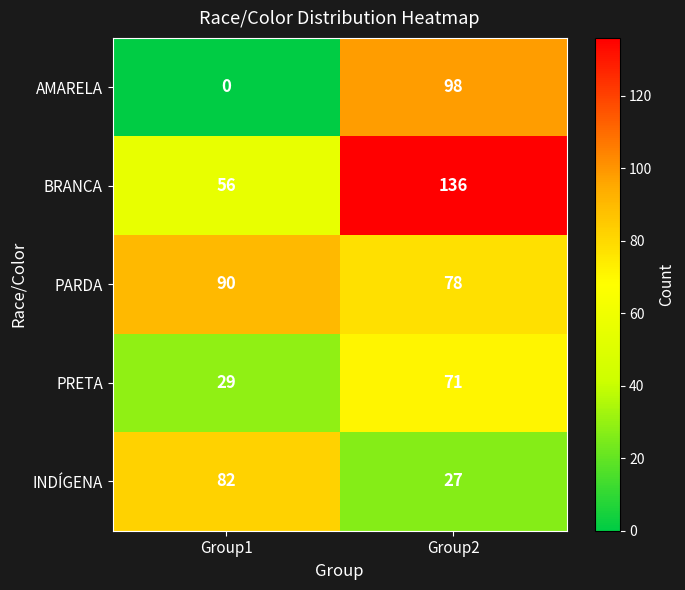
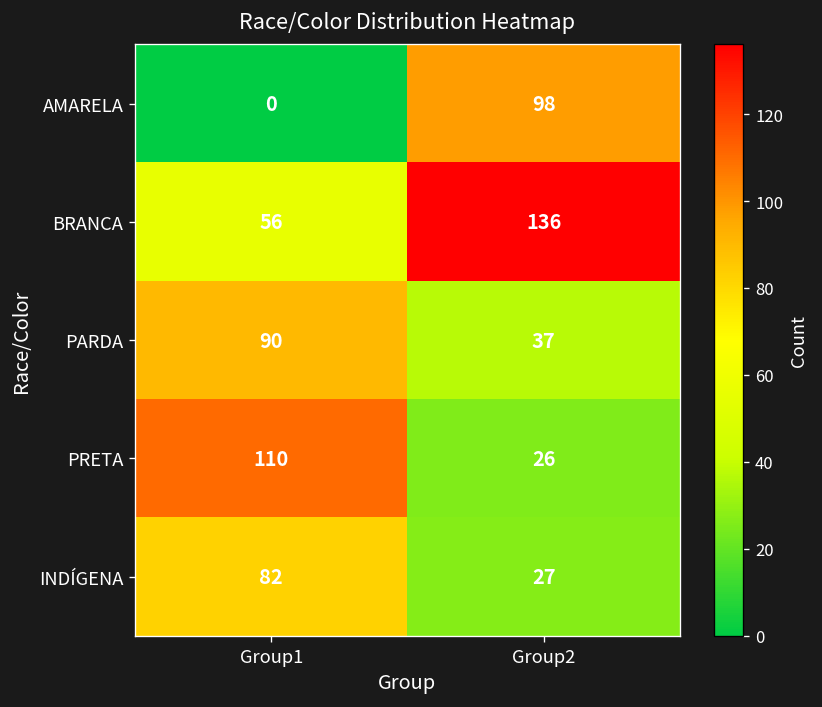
  {
    "AMARELA": {
      "Group1": 0,
      "Group2": 98
    },
    "BRANCA": {
      "Group1": 56,
      "Group2": 136
    },
    "PARDA": {
      "Group1": 90,
-     "Group2": 78
+     "Group2": 37
    },
    "PRETA": {
-     "Group1": 29,
-     "Group2": 71
+     "Group1": 110,
+     "Group2": 26
    },
    "INDÍGENA": {
      "Group1": 82,
      "Group2": 27
    }
  }
